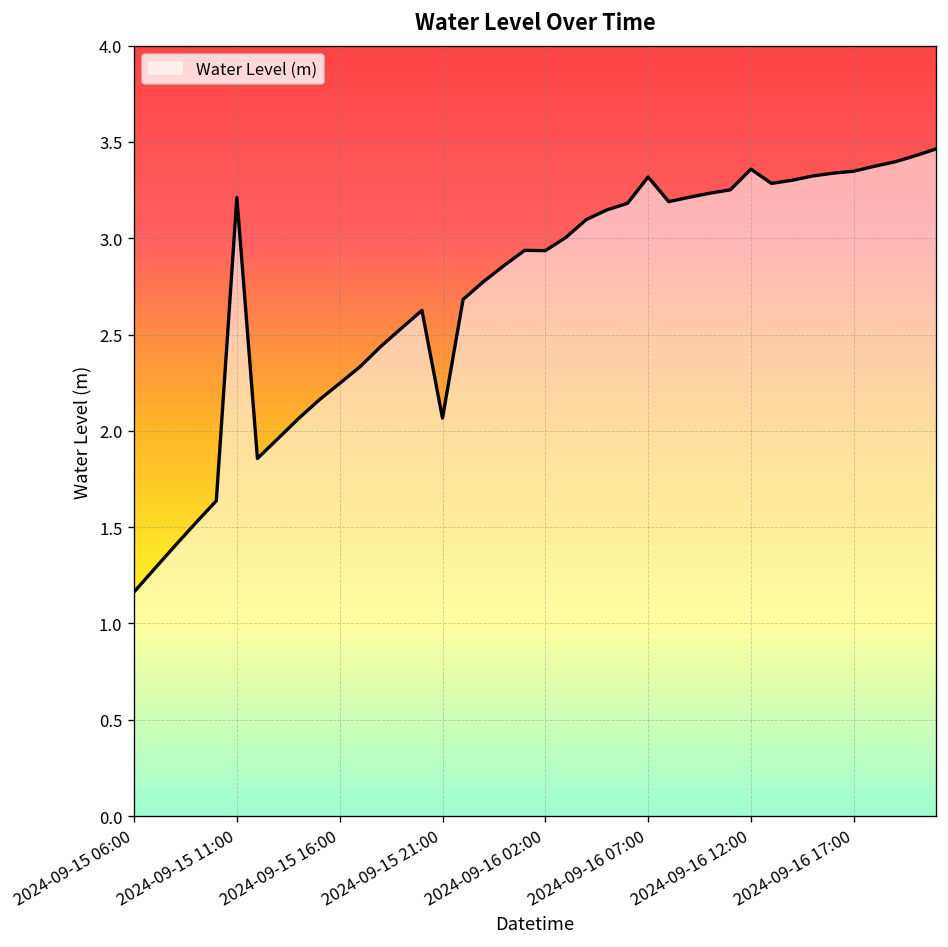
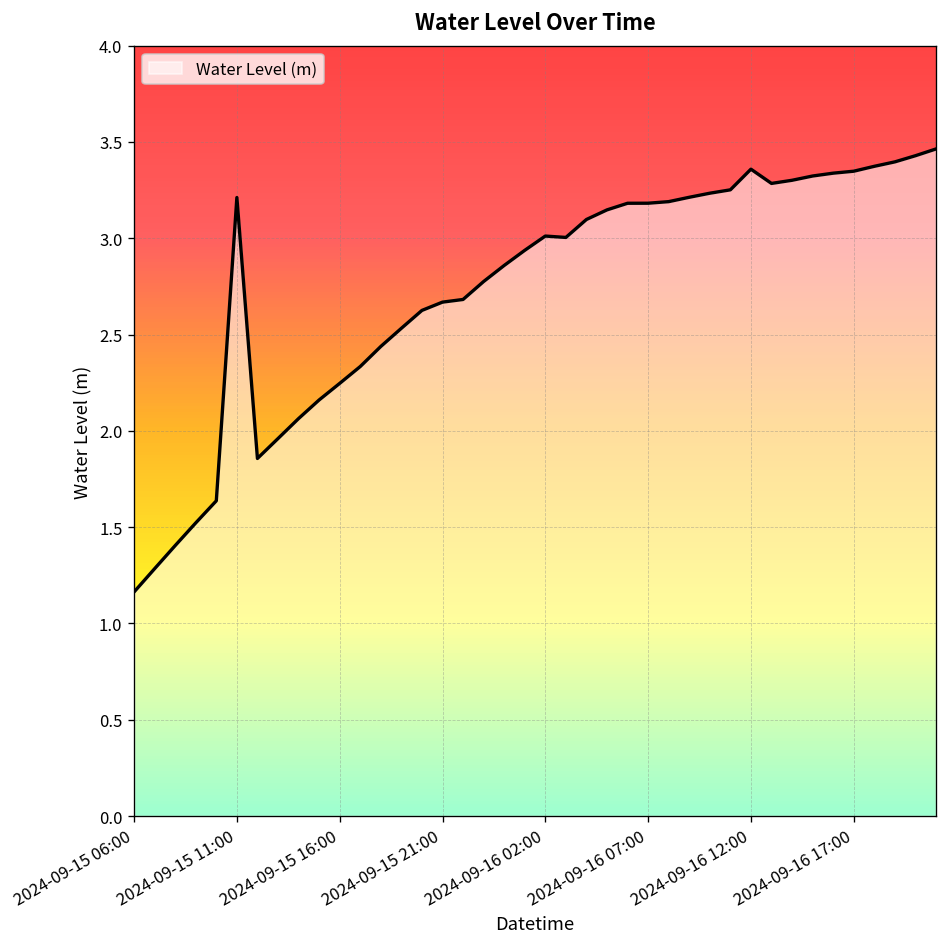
  {
    "2024-09-15 06:00": 1.16,
    "2024-09-15 11:00": 3.21,
    "2024-09-15 16:00": 2.25,
-   "2024-09-15 21:00": 2.07,
-   "2024-09-16 02:00": 2.94,
-   "2024-09-16 07:00": 3.32,
+   "2024-09-15 21:00": 2.67,
+   "2024-09-16 02:00": 3.01,
+   "2024-09-16 07:00": 3.18,
    "2024-09-16 12:00": 3.36,
    "2024-09-16 17:00": 3.35
  }
